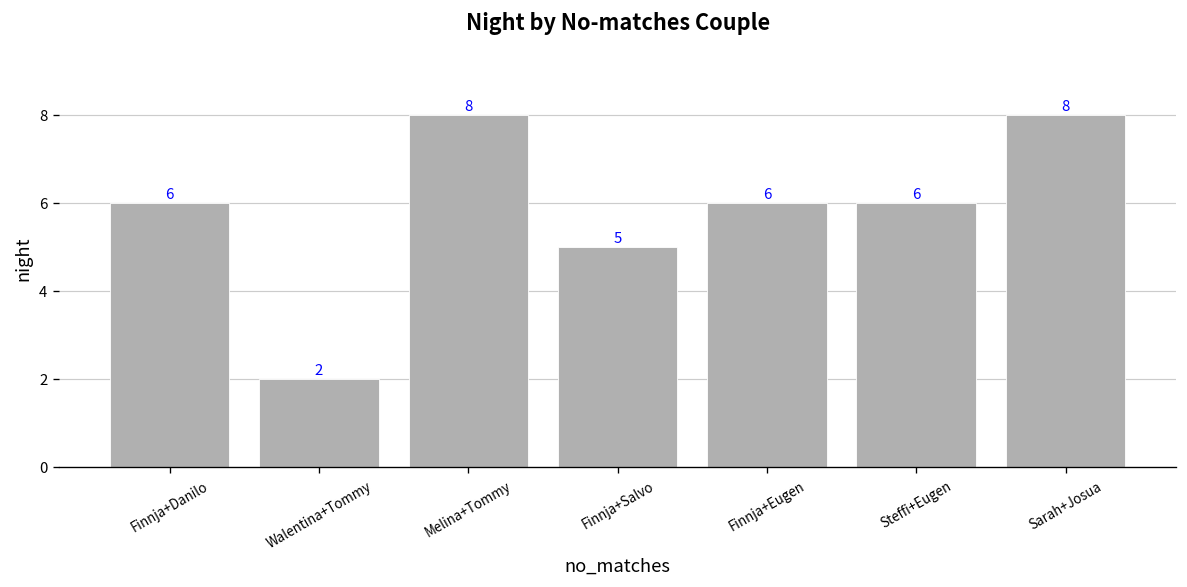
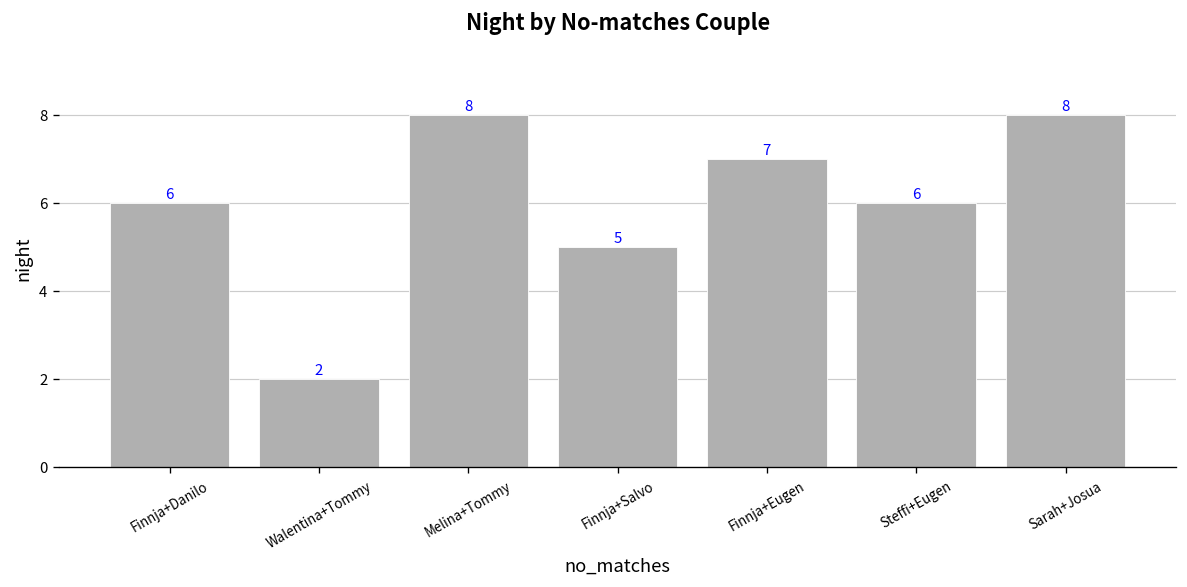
  {
    "Finnja+Danilo": 6,
    "Walentina+Tommy": 2,
    "Melina+Tommy": 8,
    "Finnja+Salvo": 5,
-   "Finnja+Eugen": 6,
+   "Finnja+Eugen": 7,
    "Steffi+Eugen": 6,
    "Sarah+Josua": 8
  }
